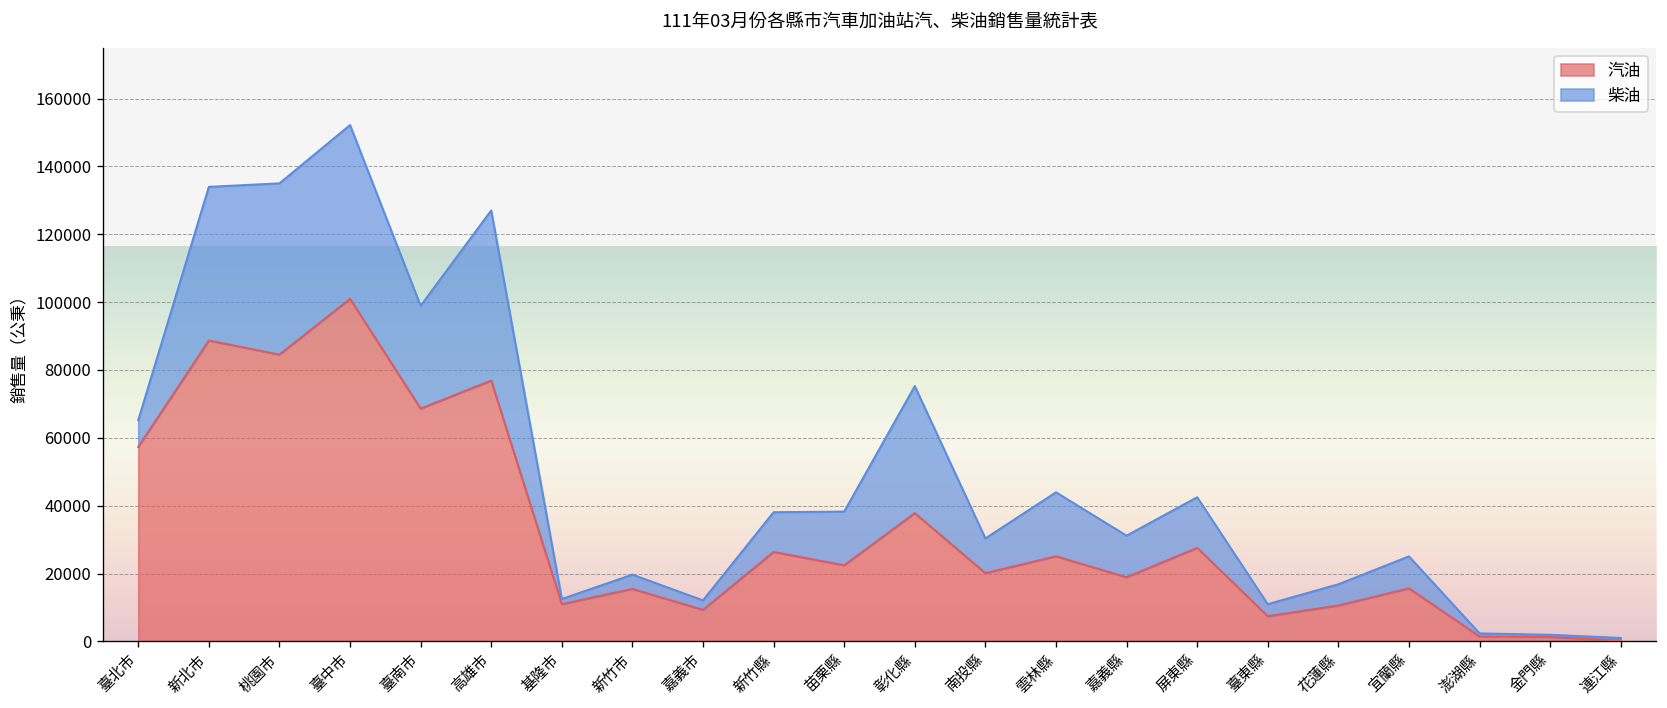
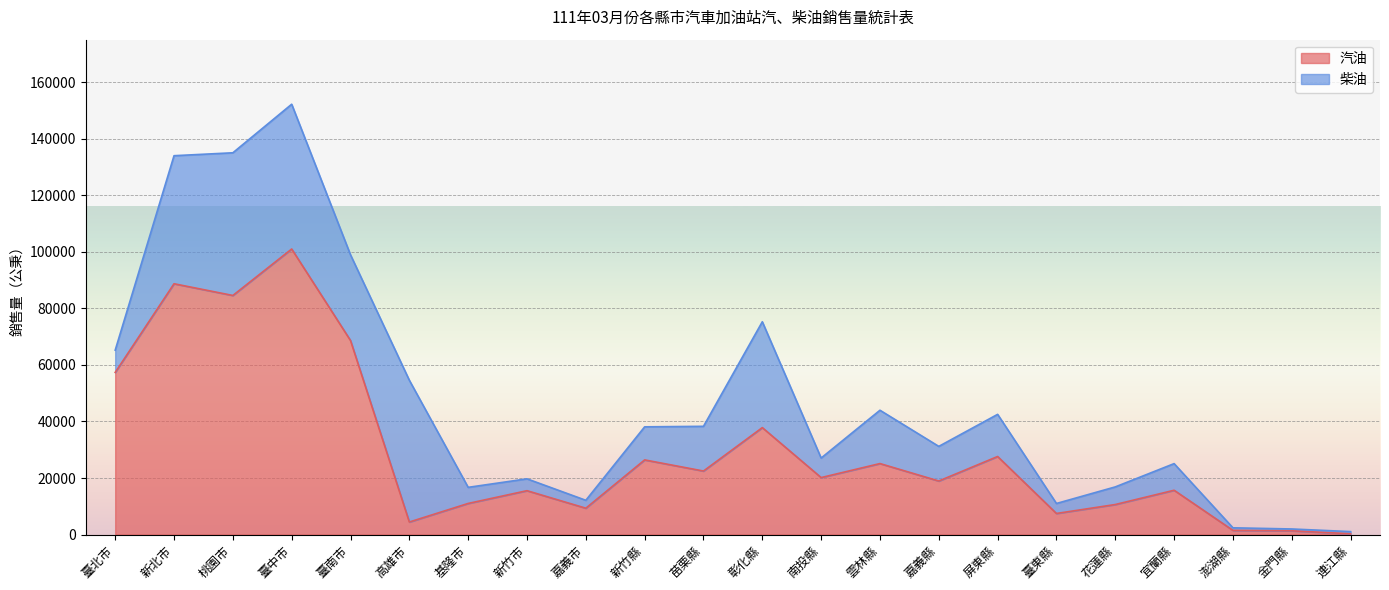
  {
    "汽油": {
      "臺北市": 57000,
      "新北市": 89000,
      "桃園市": 85000,
      "臺中市": 101000,
      "臺南市": 69000,
-     "高雄市": 77000,
+     "高雄市": 4000,
      "基隆市": 11000,
      "新竹市": 16000,
      "嘉義市": 9000,
      "新竹縣": 26000,
      "苗栗縣": 22000,
      "彰化縣": 38000,
      "南投縣": 20000,
      "雲林縣": 25000,
      "嘉義縣": 19000,
      "屏東縣": 28000,
      "臺東縣": 7000,
      "花蓮縣": 11000,
      "宜蘭縣": 16000,
      "澎湖縣": 1000
    },
    "柴油": {
      "臺北市": 8000,
      "新北市": 45000,
      "桃園市": 50000,
      "臺中市": 51000,
      "臺南市": 30000,
      "高雄市": 50000,
-     "基隆市": 2000,
+     "基隆市": 6000,
      "新竹市": 4000,
      "嘉義市": 3000,
      "新竹縣": 12000,
      "苗栗縣": 16000,
      "彰化縣": 37000,
-     "南投縣": 10000,
+     "南投縣": 7000,
      "雲林縣": 19000,
      "嘉義縣": 12000,
      "屏東縣": 15000,
      "臺東縣": 4000,
      "花蓮縣": 6000,
      "宜蘭縣": 9000,
      "澎湖縣": 1000
    }
  }
